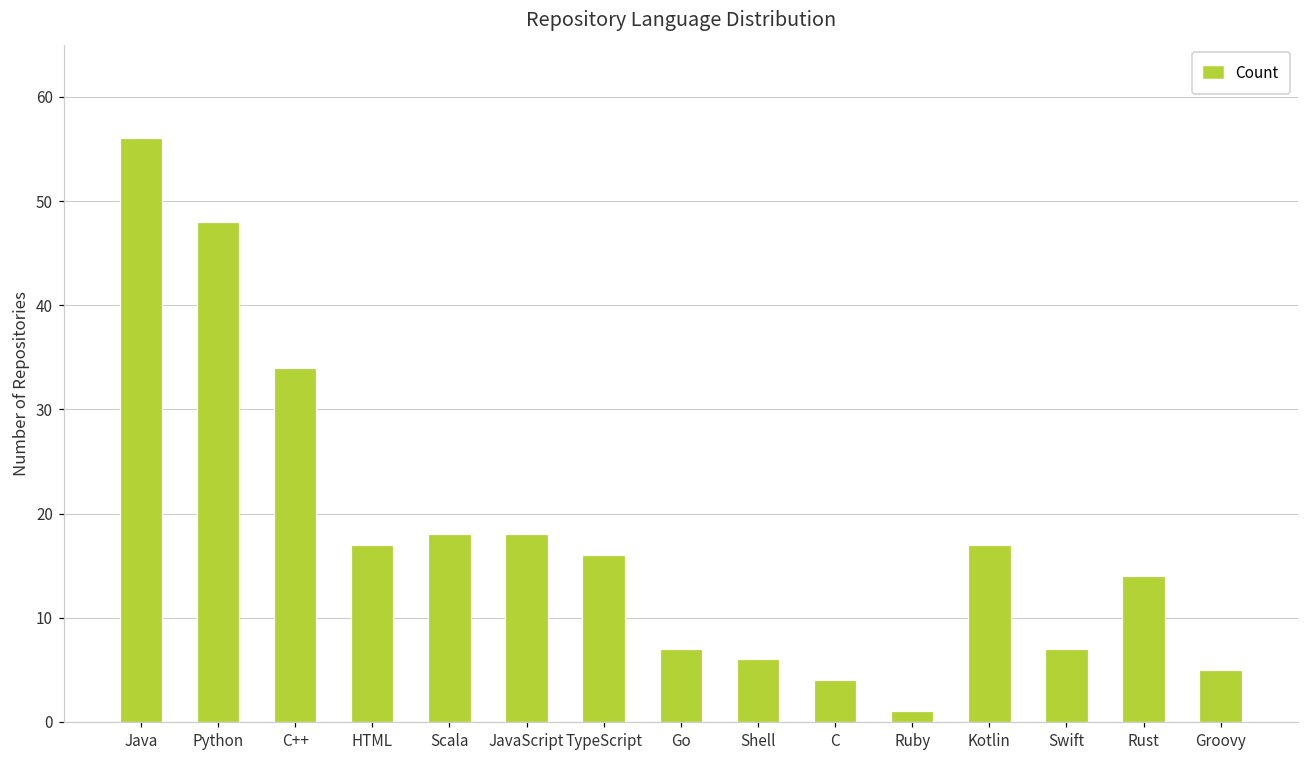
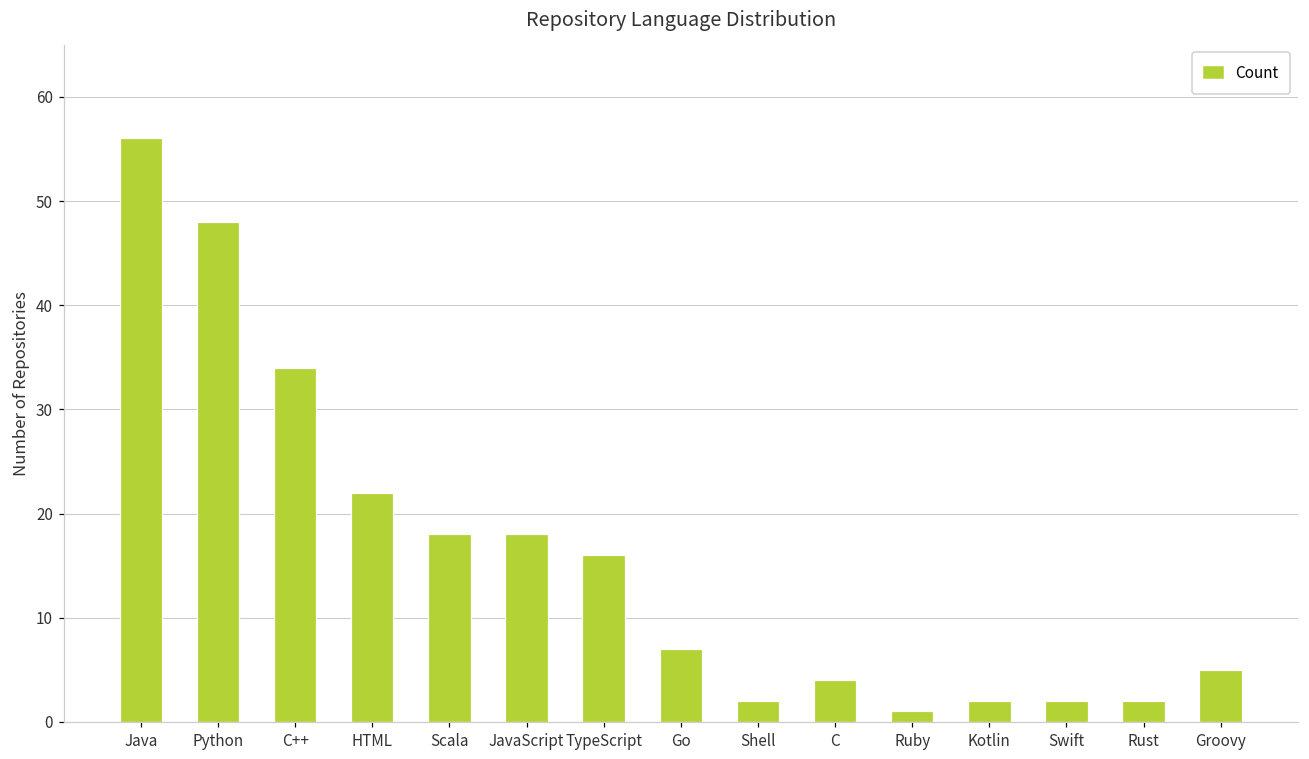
  {
    "Java": 56,
    "Python": 48,
    "C++": 34,
-   "HTML": 17,
+   "HTML": 22,
    "Scala": 18,
    "JavaScript": 18,
    "TypeScript": 16,
    "Go": 7,
-   "Shell": 6,
+   "Shell": 2,
    "C": 4,
    "Ruby": 1,
-   "Kotlin": 17,
-   "Swift": 7,
-   "Rust": 14,
+   "Kotlin": 2,
+   "Swift": 2,
+   "Rust": 2,
    "Groovy": 5
  }
